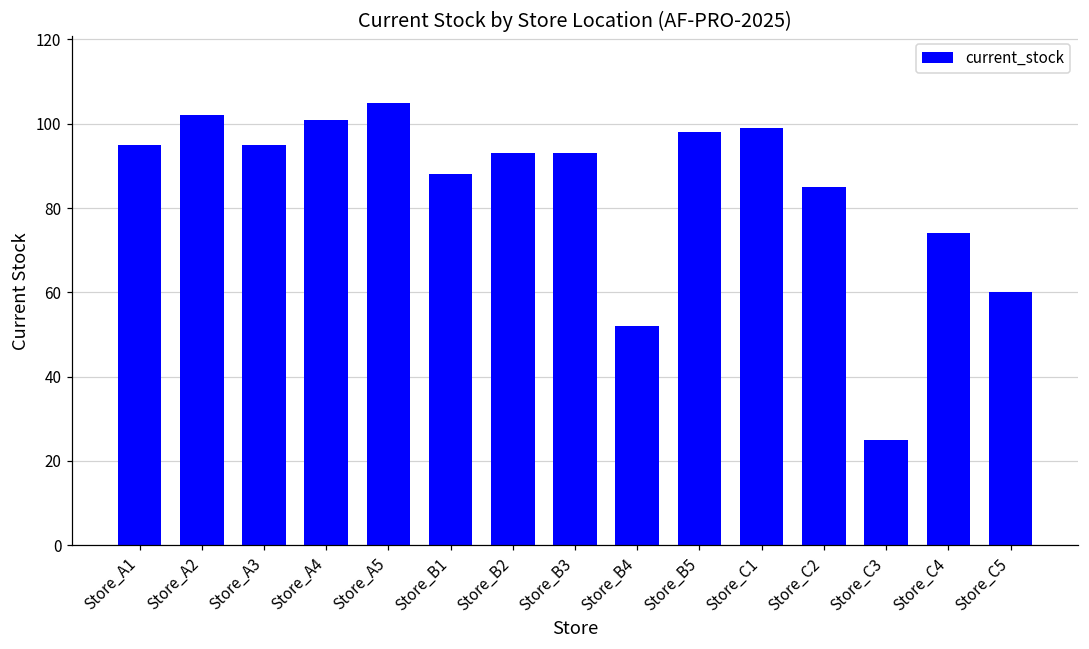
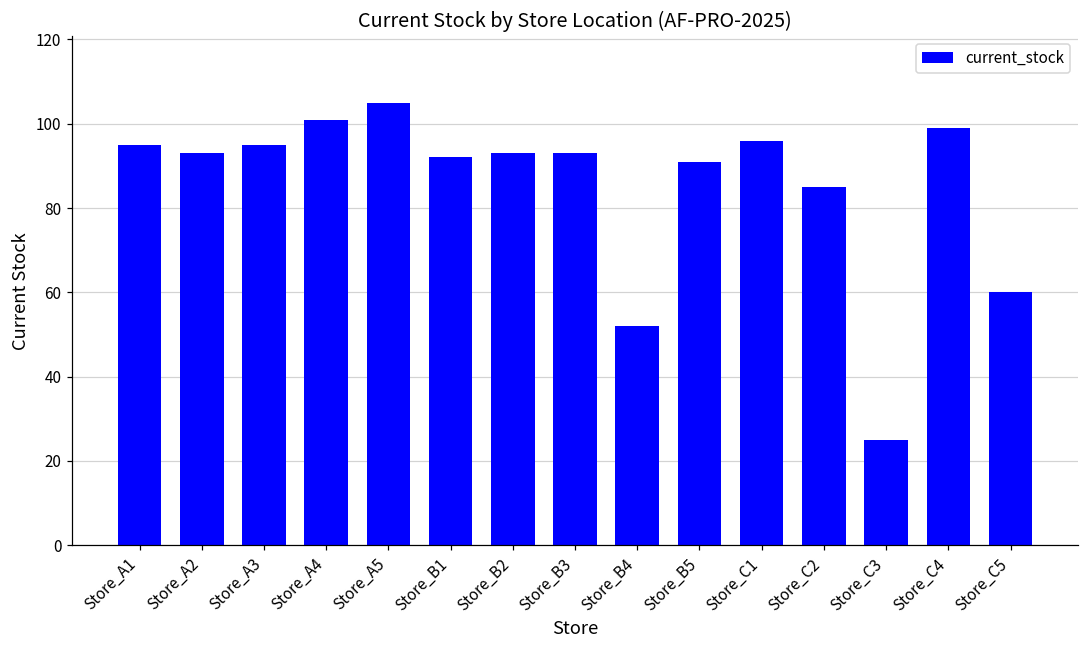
  {
    "Store_A1": 95,
-   "Store_A2": 102,
+   "Store_A2": 93,
    "Store_A3": 95,
    "Store_A4": 101,
    "Store_A5": 105,
-   "Store_B1": 88,
+   "Store_B1": 92,
    "Store_B2": 93,
    "Store_B3": 93,
    "Store_B4": 52,
-   "Store_B5": 98,
-   "Store_C1": 99,
+   "Store_B5": 91,
+   "Store_C1": 96,
    "Store_C2": 85,
    "Store_C3": 25,
-   "Store_C4": 74,
+   "Store_C4": 99,
    "Store_C5": 60
  }
